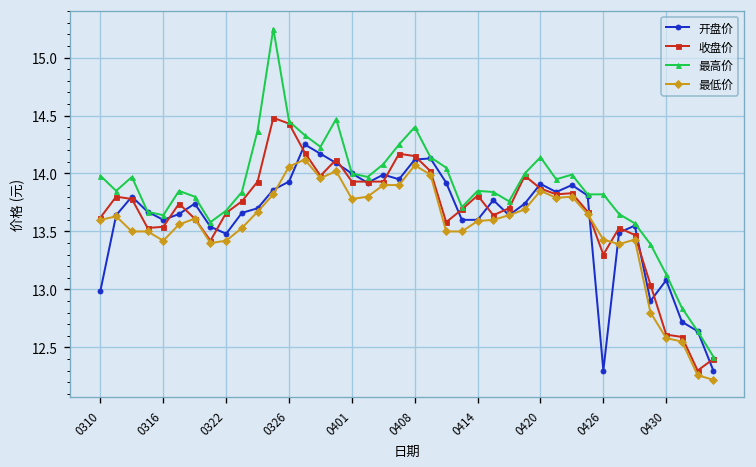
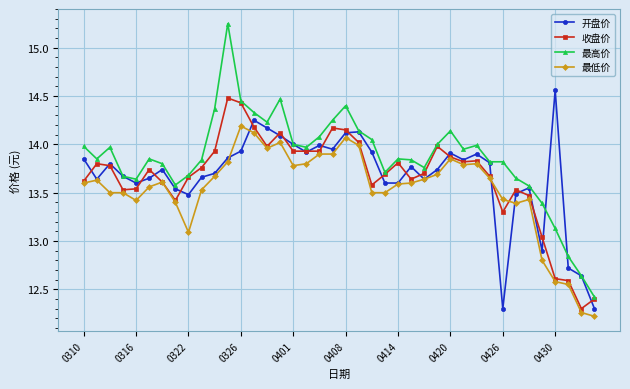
  {
    "开盘价": {
-     "0310": 13.0,
+     "0310": 13.9,
      "0316": 13.6,
      "0322": 13.5,
      "0326": 13.9,
      "0408": 14.1,
      "0420": 13.9,
      "0426": 12.3,
-     "0430": 13.1
+     "0430": 14.6
    },
    "收盘价": {
      "0316": 13.5,
      "0401": 13.9,
      "0408": 14.2,
      "0414": 13.8,
      "0426": 13.3,
      "0430": 12.6
    },
    "最高价": {
      "0310": 14.0,
      "0316": 13.6,
      "0408": 14.4,
      "0414": 13.9,
      "0420": 14.1,
      "0426": 13.8,
      "0430": 13.1
    },
    "最低价": {
      "0316": 13.4,
-     "0322": 13.4,
-     "0326": 14.1,
+     "0322": 13.1,
+     "0326": 14.2,
      "0401": 13.8,
      "0408": 14.1,
      "0426": 13.4,
      "0430": 12.6
    }
  }
